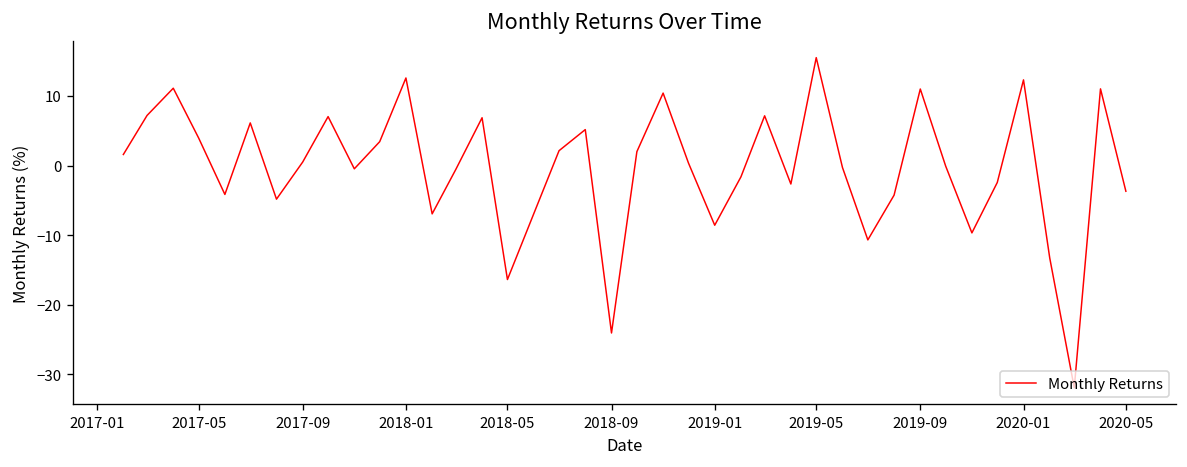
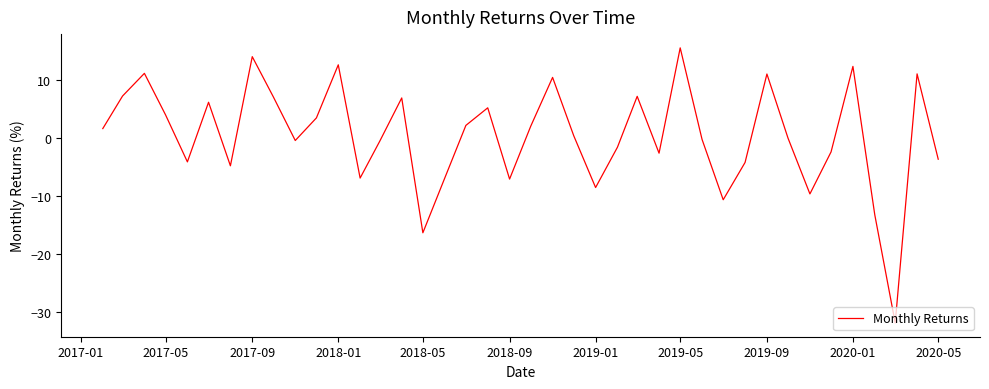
  {
    "2017-05": 4,
-   "2017-09": 1,
+   "2017-09": 14,
    "2018-01": 13,
    "2018-05": -16,
-   "2018-09": -24,
+   "2018-09": -7,
    "2019-01": -9,
    "2019-05": 15,
    "2019-09": 11,
    "2020-01": 12,
    "2020-05": -4
  }
